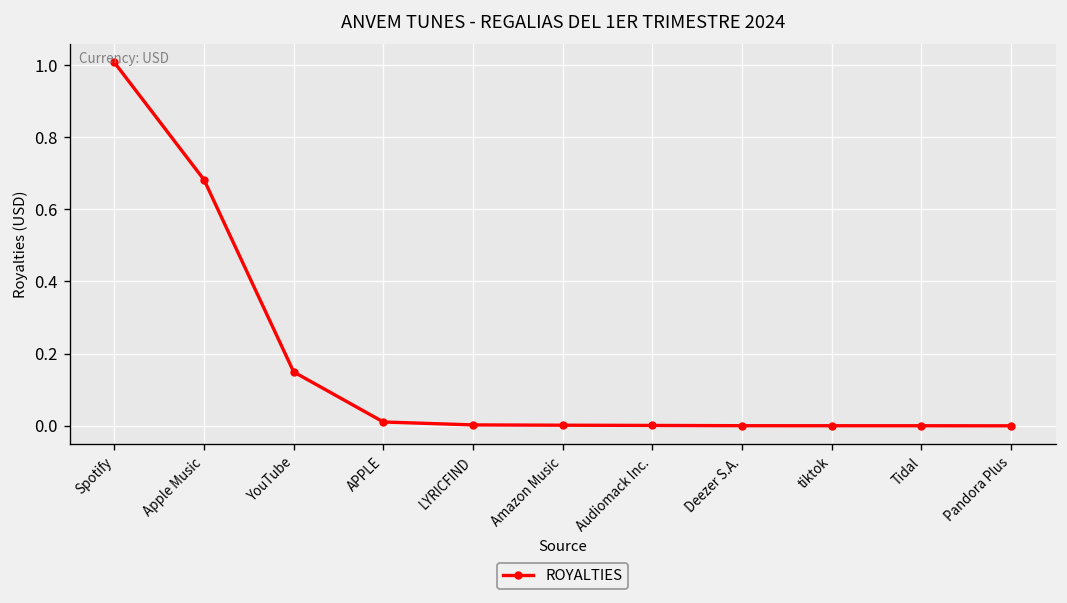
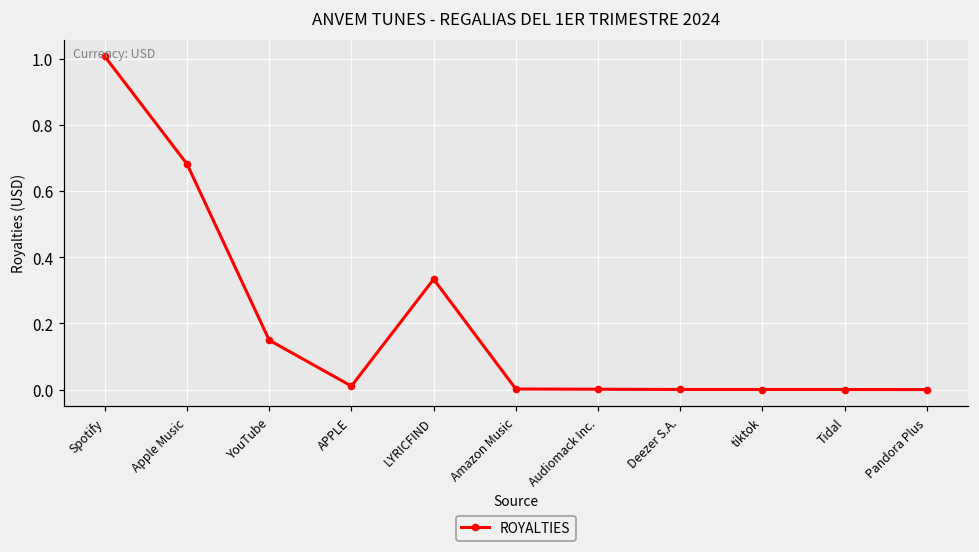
  {
    "Spotify": 1.01,
    "Apple Music": 0.68,
    "YouTube": 0.15,
    "APPLE": 0.01,
-   "LYRICFIND": 0.00,
+   "LYRICFIND": 0.33,
    "Amazon Music": 0.00,
    "Audiomack Inc.": 0.00,
    "Deezer S.A.": 0.00,
    "tiktok": 0.00,
    "Tidal": 0.00,
    "Pandora Plus": 0.00
  }
